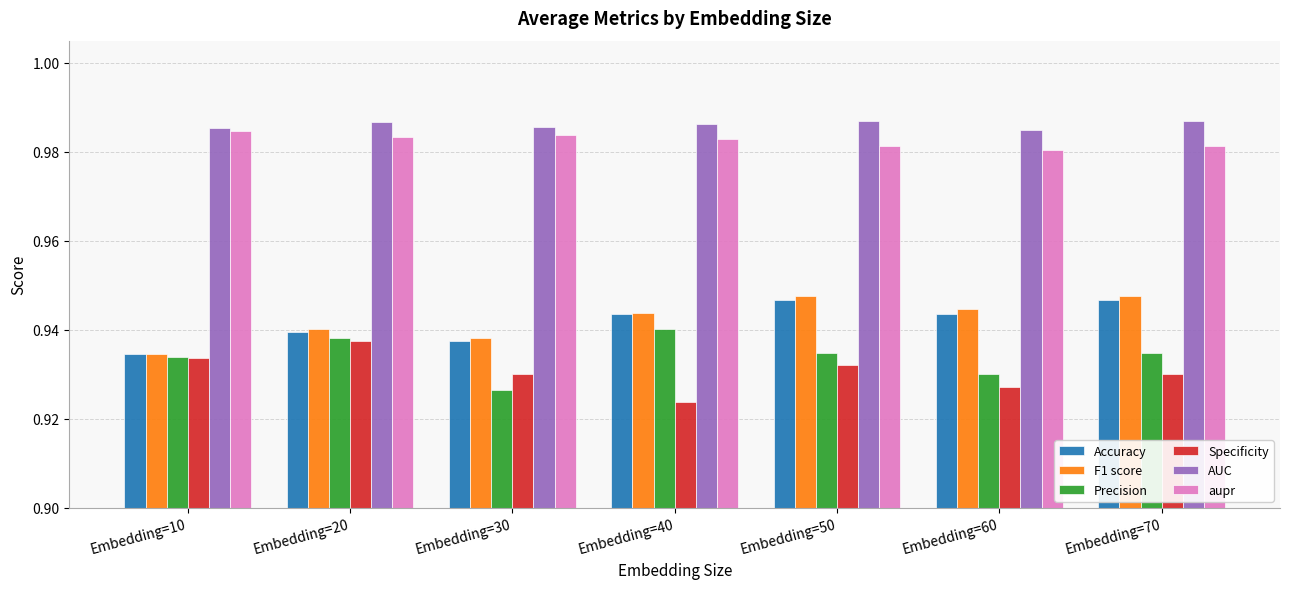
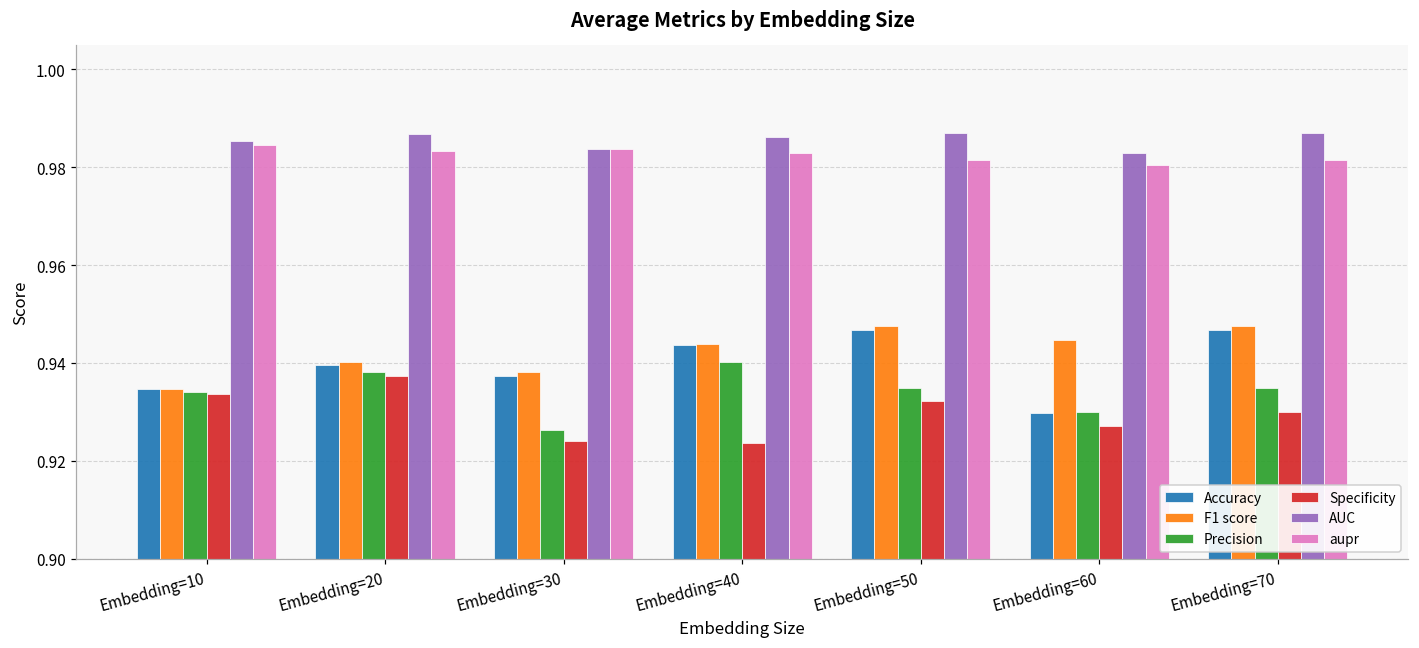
  {
    "Accuracy": {
      "Embedding=10": 0.935,
      "Embedding=20": 0.940,
      "Embedding=30": 0.937,
      "Embedding=40": 0.944,
      "Embedding=50": 0.947,
-     "Embedding=60": 0.944,
+     "Embedding=60": 0.930,
      "Embedding=70": 0.947
    },
    "F1 score": {
      "Embedding=10": 0.935,
      "Embedding=20": 0.940,
      "Embedding=30": 0.938,
      "Embedding=40": 0.944,
      "Embedding=50": 0.948,
      "Embedding=60": 0.945,
      "Embedding=70": 0.948
    },
    "Precision": {
      "Embedding=10": 0.934,
      "Embedding=20": 0.938,
      "Embedding=30": 0.926,
      "Embedding=40": 0.940,
      "Embedding=50": 0.935,
      "Embedding=60": 0.930,
      "Embedding=70": 0.935
    },
    "Specificity": {
      "Embedding=10": 0.934,
      "Embedding=20": 0.937,
-     "Embedding=30": 0.930,
+     "Embedding=30": 0.924,
      "Embedding=40": 0.924,
      "Embedding=50": 0.932,
      "Embedding=60": 0.927,
      "Embedding=70": 0.930
    },
    "AUC": {
      "Embedding=10": 0.985,
      "Embedding=20": 0.987,
-     "Embedding=30": 0.986,
+     "Embedding=30": 0.984,
      "Embedding=40": 0.986,
      "Embedding=50": 0.987,
-     "Embedding=60": 0.985,
+     "Embedding=60": 0.983,
      "Embedding=70": 0.987
    },
    "aupr": {
      "Embedding=10": 0.985,
      "Embedding=20": 0.983,
      "Embedding=30": 0.984,
      "Embedding=40": 0.983,
      "Embedding=50": 0.981,
      "Embedding=60": 0.980,
      "Embedding=70": 0.981
    }
  }
